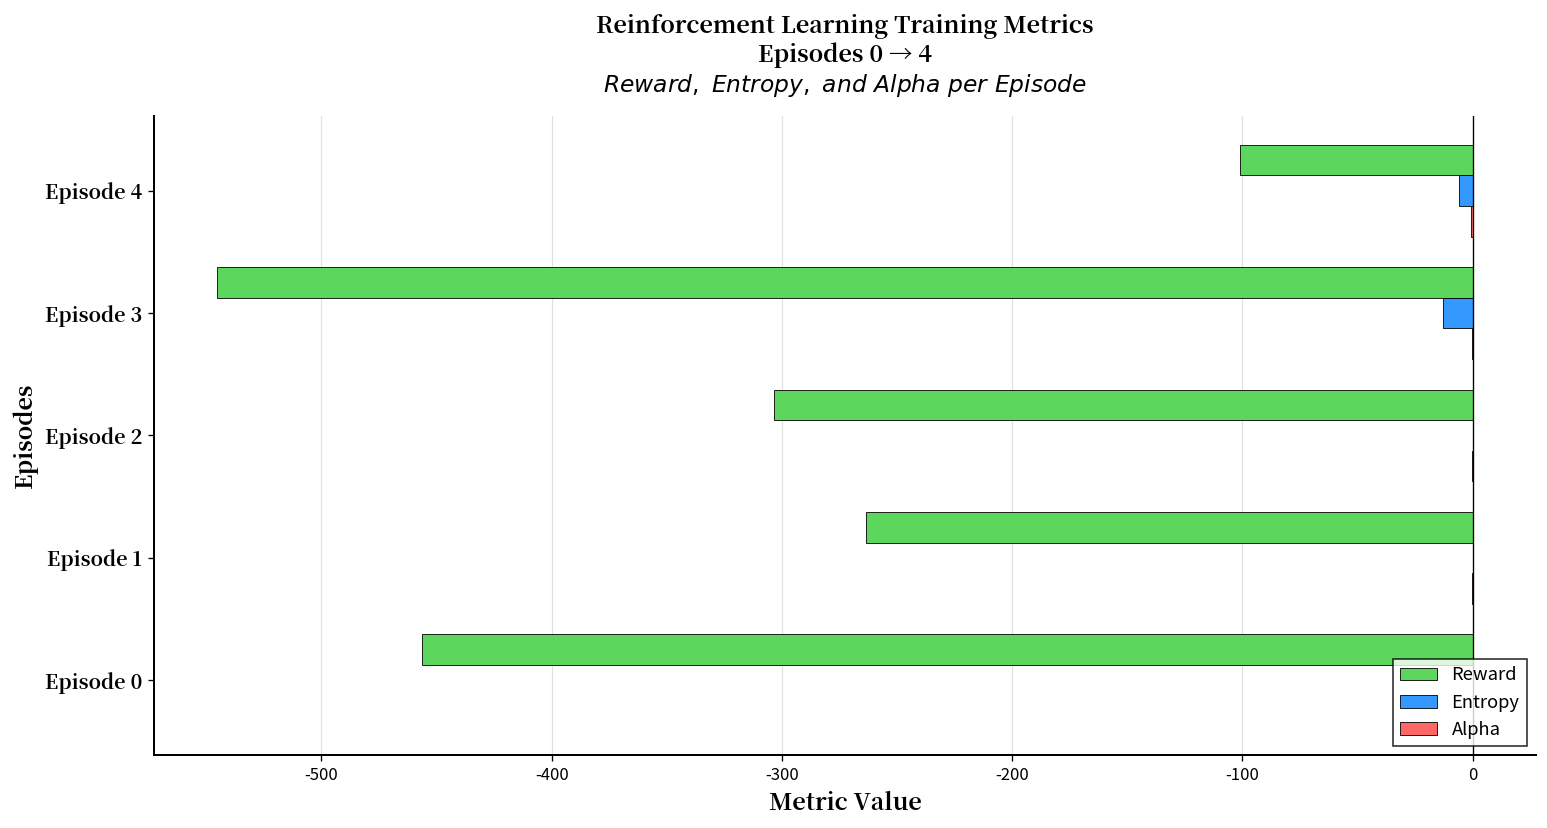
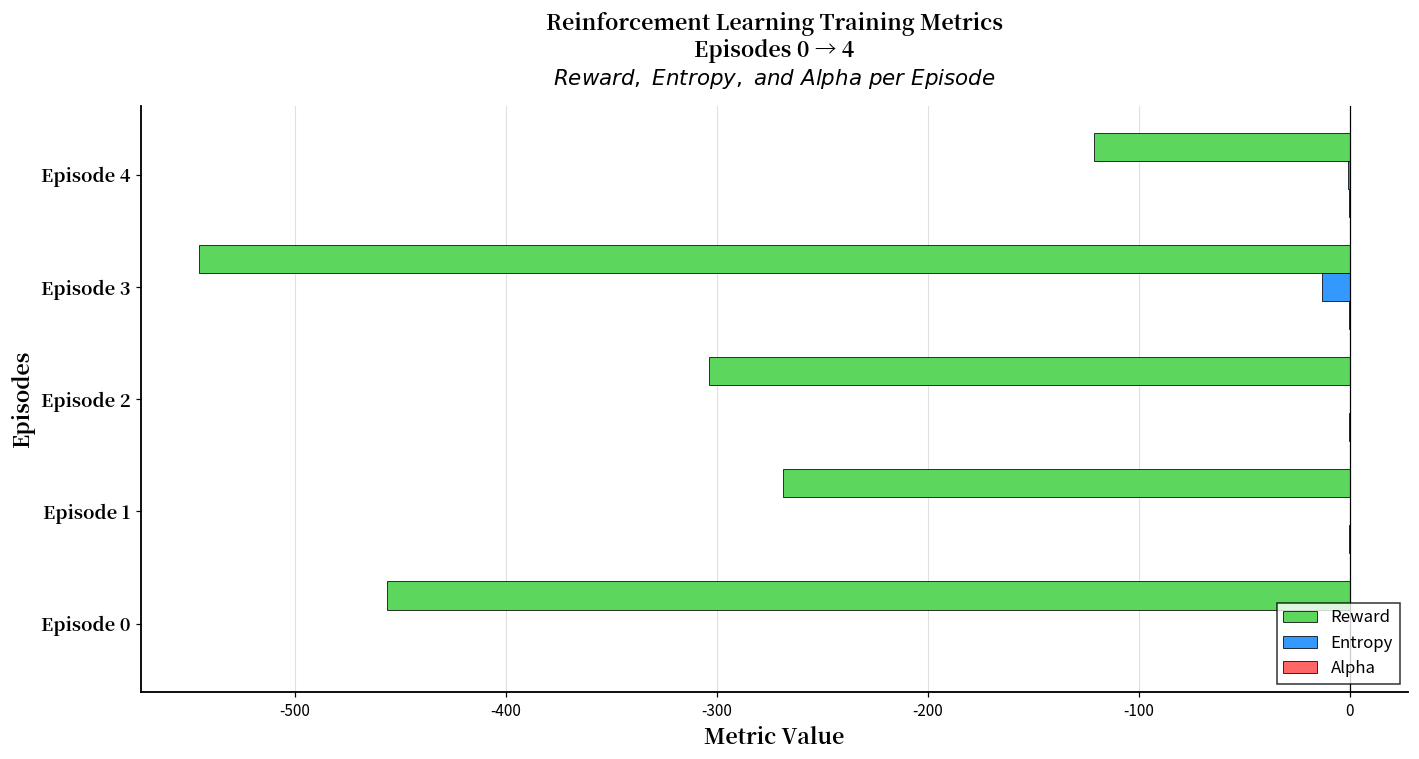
  {
    "Reward": {
-     "Episode 4": -101,
+     "Episode 4": -121,
      "Episode 3": -546,
      "Episode 2": -304,
-     "Episode 1": -263,
+     "Episode 1": -268,
      "Episode 0": -456
    },
    "Entropy": {
-     "Episode 4": -6,
+     "Episode 4": -1,
      "Episode 3": -13
    }
  }
